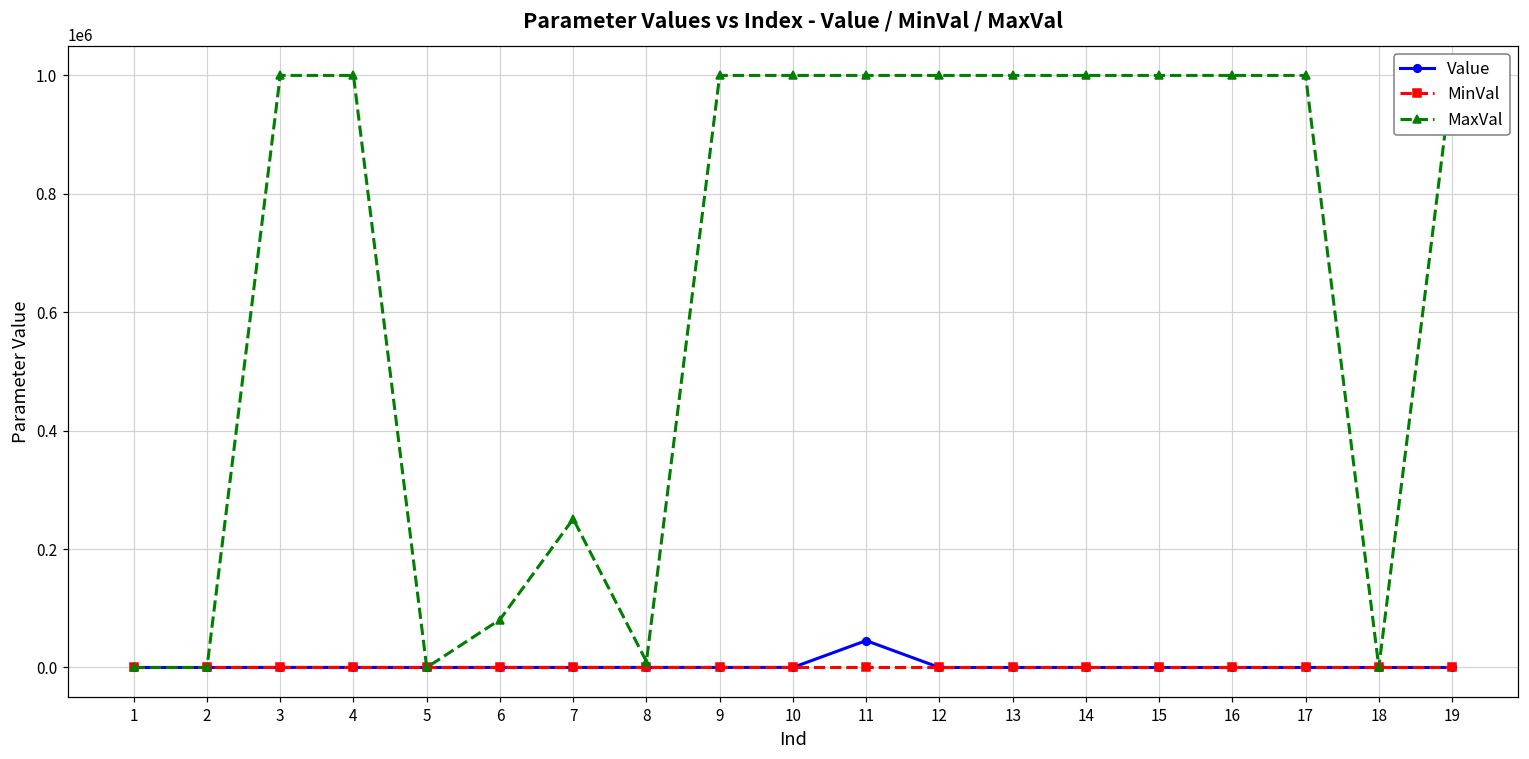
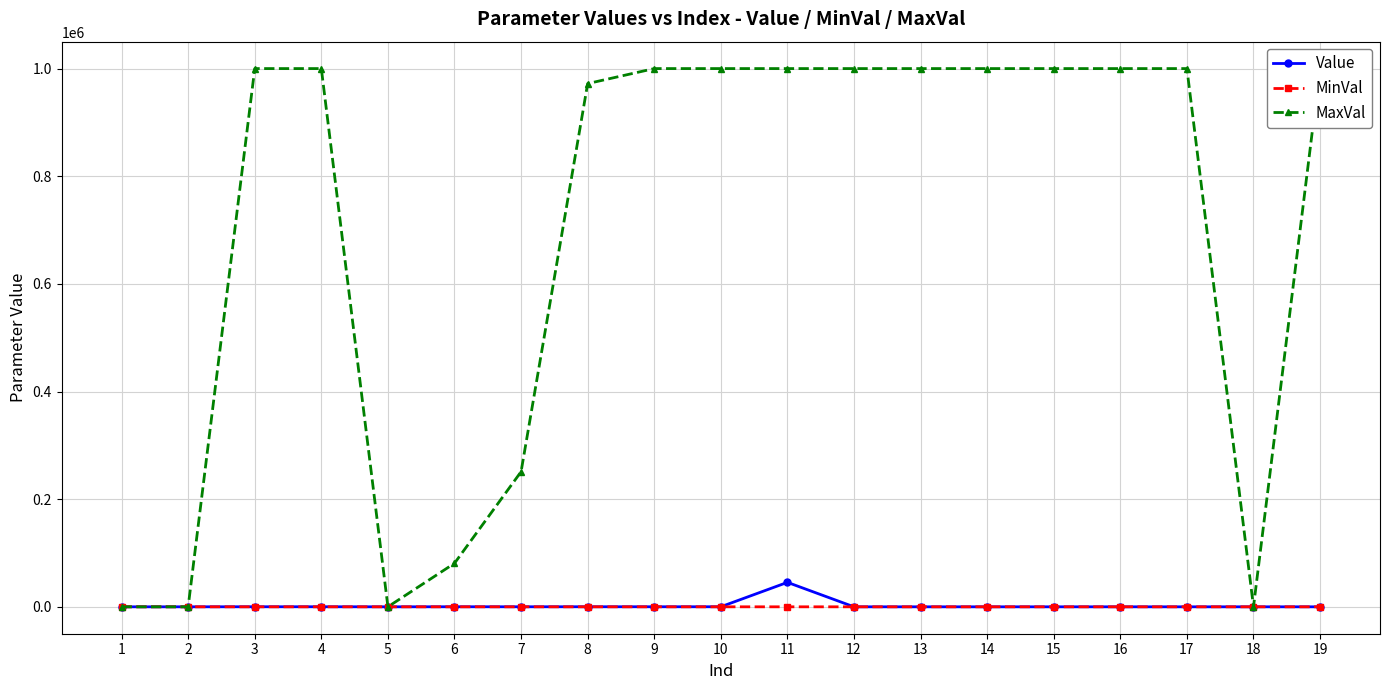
  {
    "Value": {
      "11": 50000
    },
    "MinVal": {
      "11": 0
    },
    "MaxVal": {
      "3": 1000000,
      "4": 1000000,
      "6": 80000,
      "7": 250000,
-     "8": 10000,
+     "8": 970000,
      "9": 1000000,
      "10": 1000000,
      "11": 1000000,
      "12": 1000000,
      "13": 1000000,
      "14": 1000000,
      "15": 1000000,
      "16": 1000000,
      "17": 1000000
    }
  }
